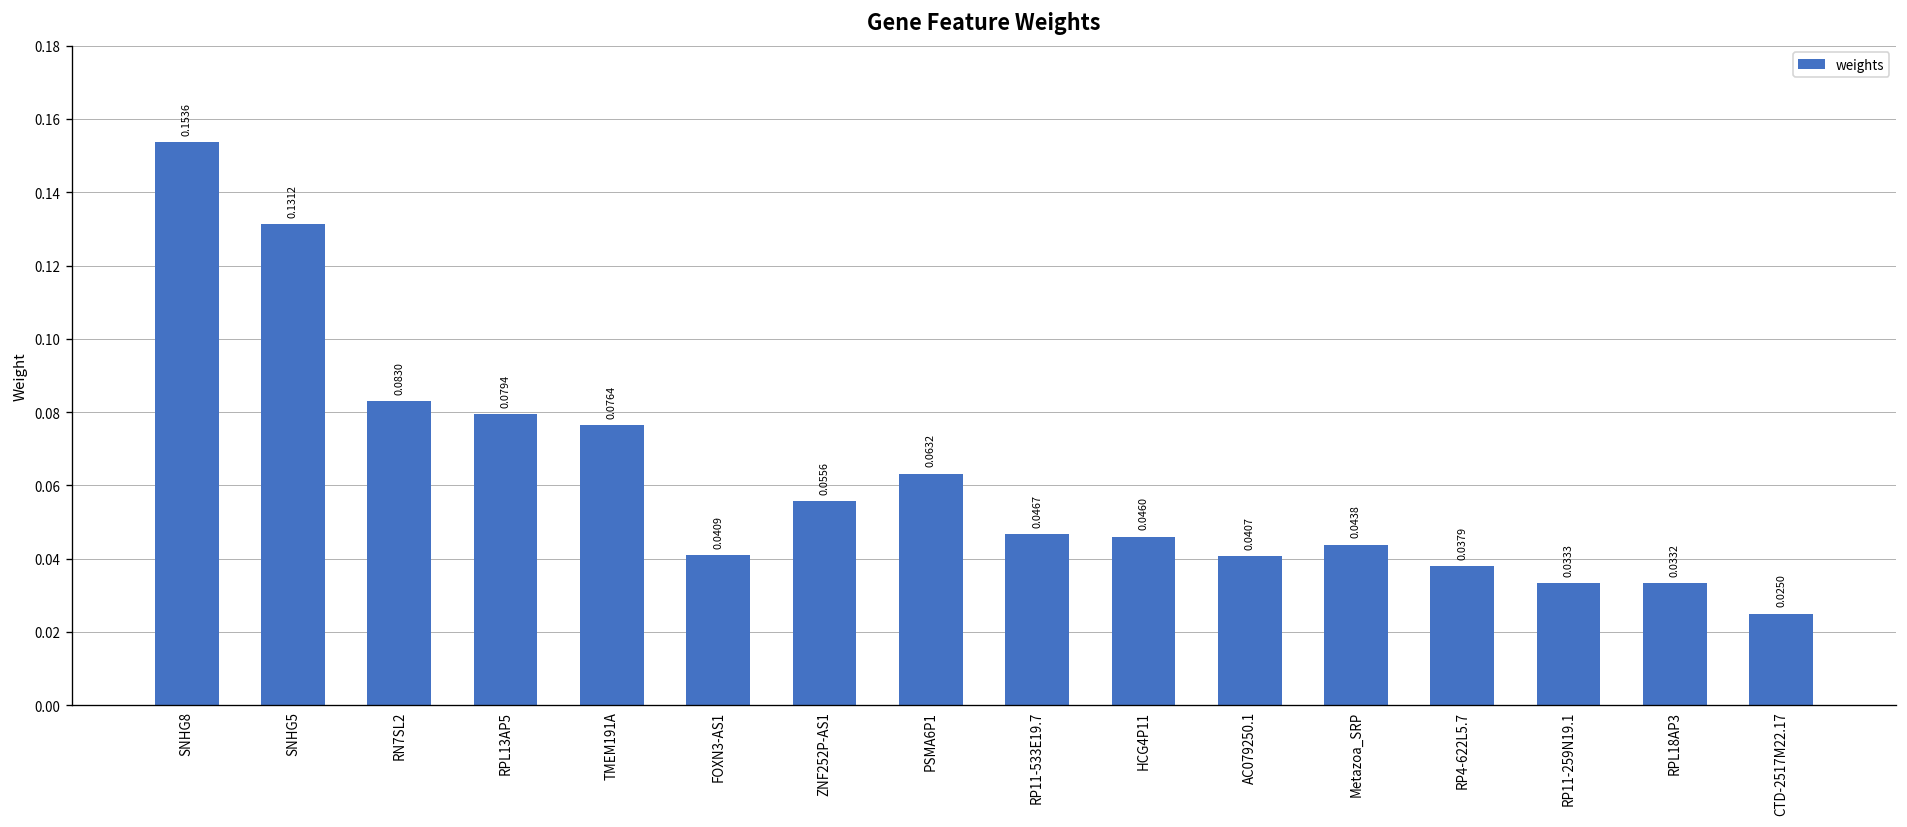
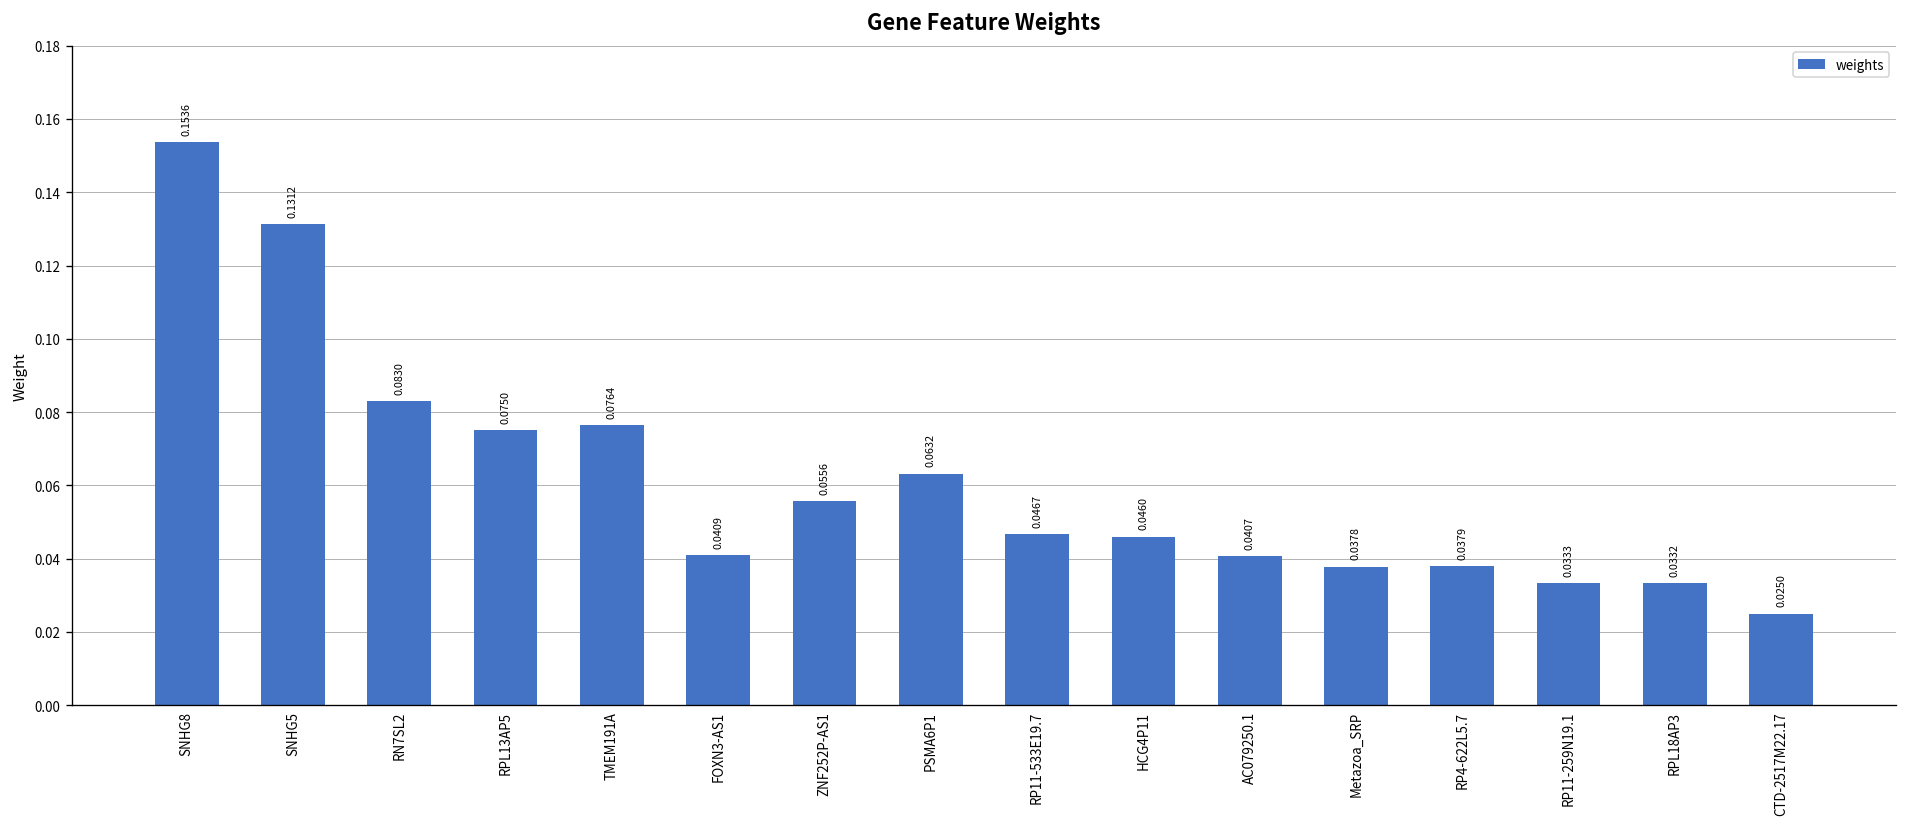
  {
    "SNHG8": 0.1536,
    "SNHG5": 0.1312,
    "RN7SL2": 0.0830,
-   "RPL13AP5": 0.0794,
+   "RPL13AP5": 0.0750,
    "TMEM191A": 0.0764,
    "FOXN3-AS1": 0.0409,
    "ZNF252P-AS1": 0.0556,
    "PSMA6P1": 0.0632,
    "RP11-533E19.7": 0.0467,
    "HCG4P11": 0.0460,
    "AC079250.1": 0.0407,
-   "Metazoa_SRP": 0.0438,
+   "Metazoa_SRP": 0.0378,
    "RP4-622L5.7": 0.0379,
    "RP11-259N19.1": 0.0333,
    "RPL18AP3": 0.0332,
    "CTD-2517M22.17": 0.0250
  }
